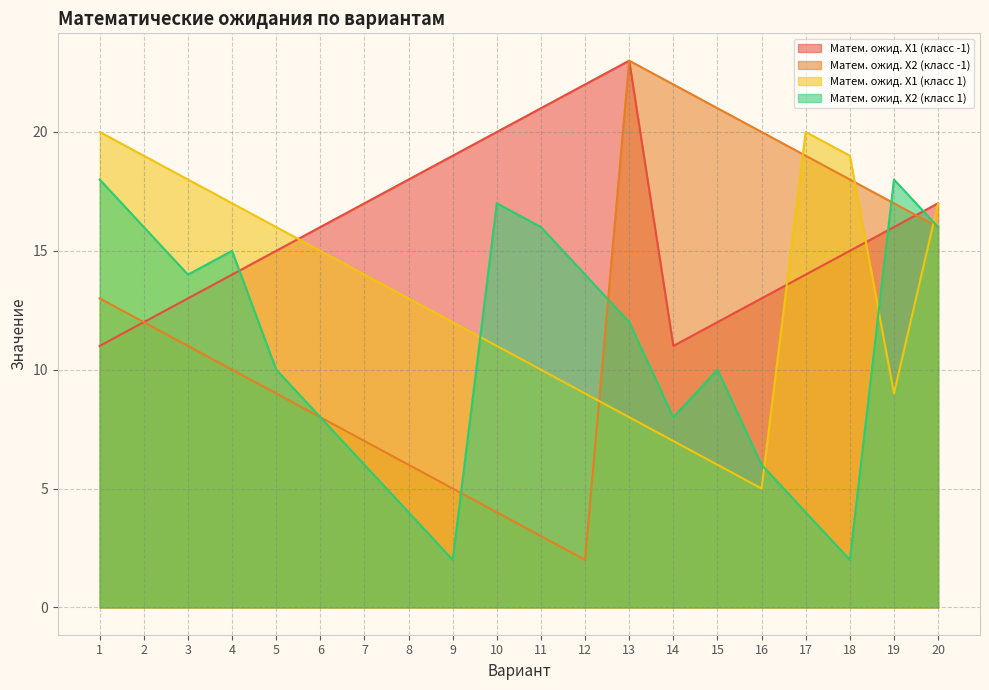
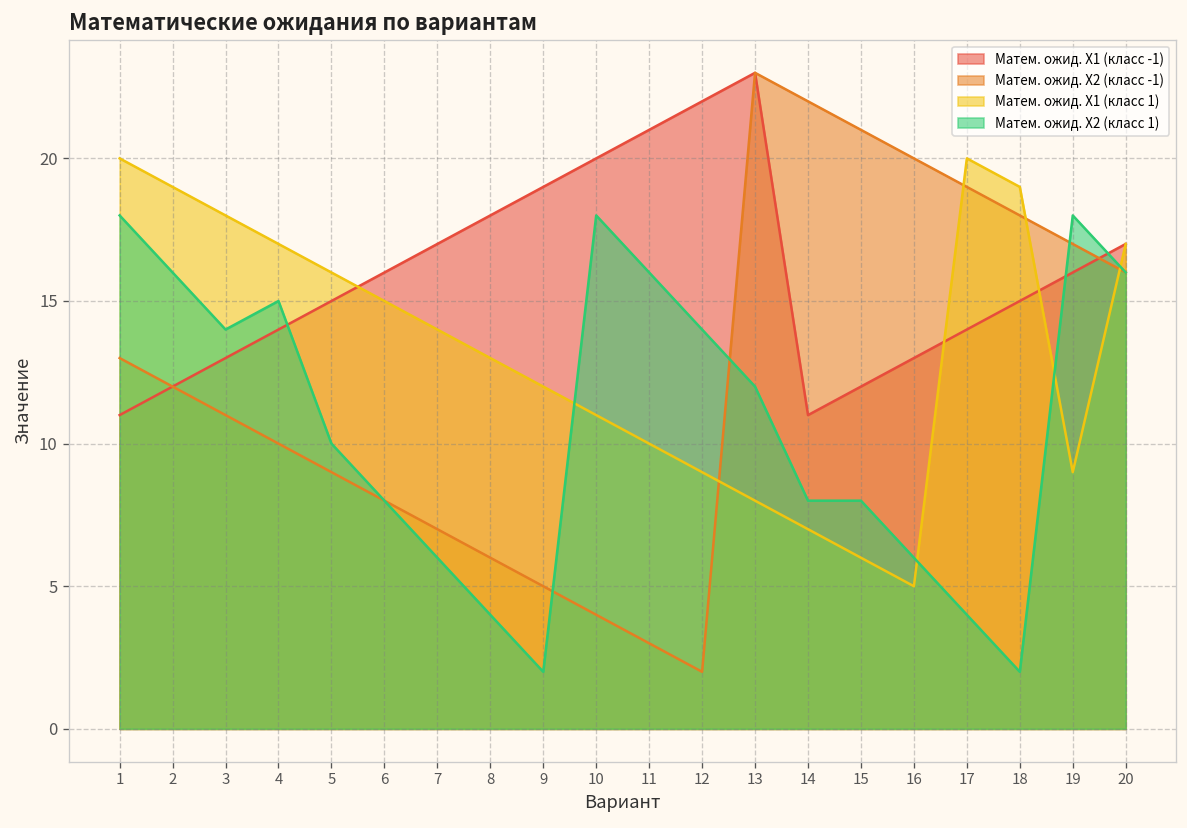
  {
    "Матем. ожид. X1 (класс 1)": {
      "1": 20,
      "2": 19,
      "3": 18,
      "4": 17,
      "5": 16,
      "6": 15,
      "7": 14,
      "8": 13,
      "9": 12,
      "10": 11,
      "11": 10,
      "12": 9,
      "13": 8,
      "14": 7,
      "15": 6,
      "16": 5,
      "17": 20,
      "18": 19,
      "19": 9
    },
    "Матем. ожид. X2 (класс 1)": {
      "1": 18,
      "2": 16,
      "3": 14,
      "4": 15,
      "5": 10,
      "7": 6,
      "8": 4,
      "9": 2,
-     "10": 17,
+     "10": 18,
      "11": 16,
      "12": 14,
      "13": 12,
      "14": 8,
-     "15": 10,
+     "15": 8,
      "16": 6,
      "17": 4,
      "18": 2,
      "19": 18
    }
  }
